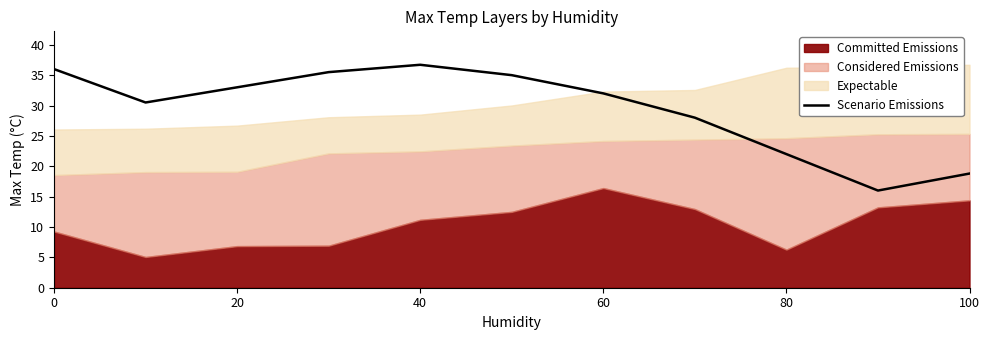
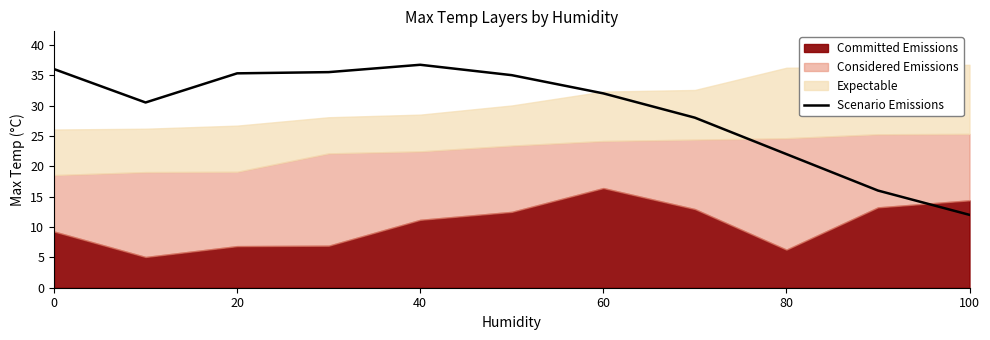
  {
    "Scenario Emissions": {
      "0": 36,
-     "20": 33,
+     "20": 35,
      "40": 37,
      "80": 22,
-     "100": 19
+     "100": 12
    },
    "Committed Emissions": {
      "0": 9,
      "20": 7,
      "40": 11,
      "60": 16,
      "80": 6,
      "100": 14
    }
  }
